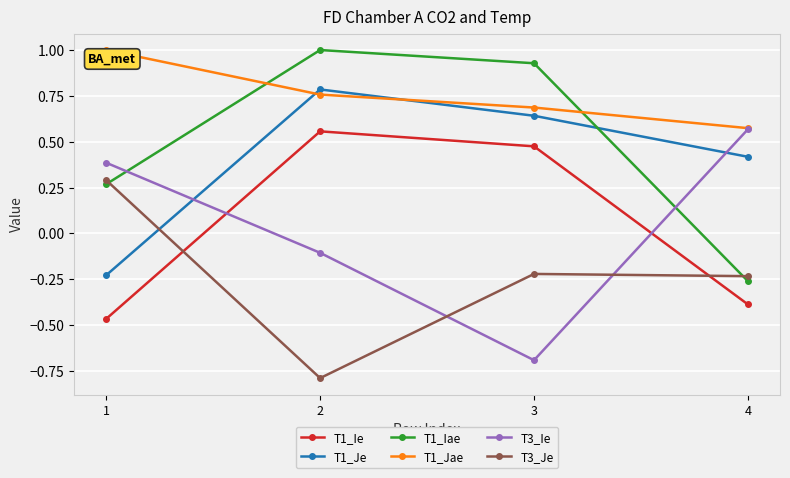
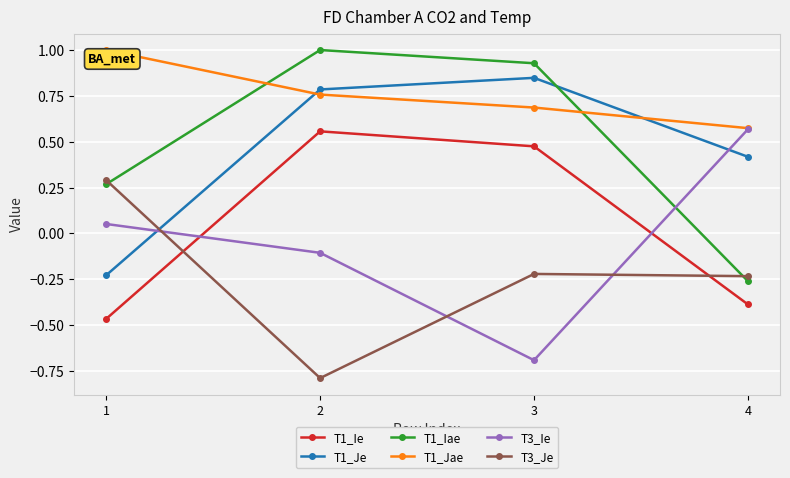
  {
    "T1_Ie": {
      "1": -0.47,
      "2": 0.56,
      "3": 0.47,
      "4": -0.39
    },
    "T1_Je": {
      "1": -0.23,
      "2": 0.78,
-     "3": 0.64,
+     "3": 0.85,
      "4": 0.42
    },
    "T1_Iae": {
      "1": 0.27,
      "2": 1.00,
      "3": 0.93,
      "4": -0.26
    },
    "T1_Jae": {
      "2": 0.76,
      "3": 0.69
    },
    "T3_Ie": {
-     "1": 0.39,
+     "1": 0.05,
      "2": -0.11,
      "3": -0.69
    },
    "T3_Je": {
      "1": 0.29,
      "2": -0.79,
      "3": -0.22,
      "4": -0.23
    }
  }
